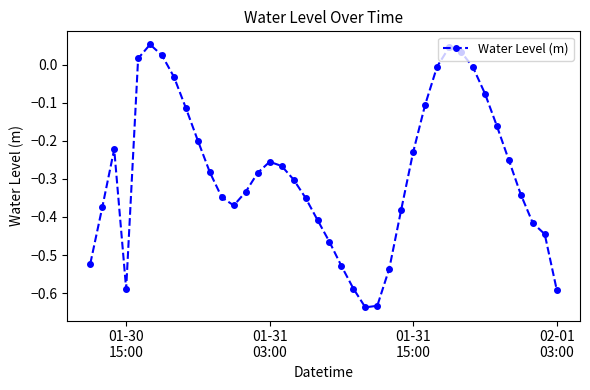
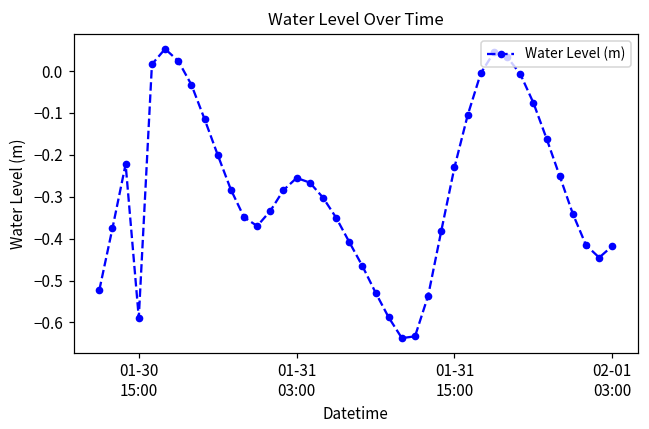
  {
    "01-30 15:00": -0.59,
    "01-31 03:00": -0.26,
    "01-31 15:00": -0.23,
-   "02-01 03:00": -0.59
+   "02-01 03:00": -0.42
  }
